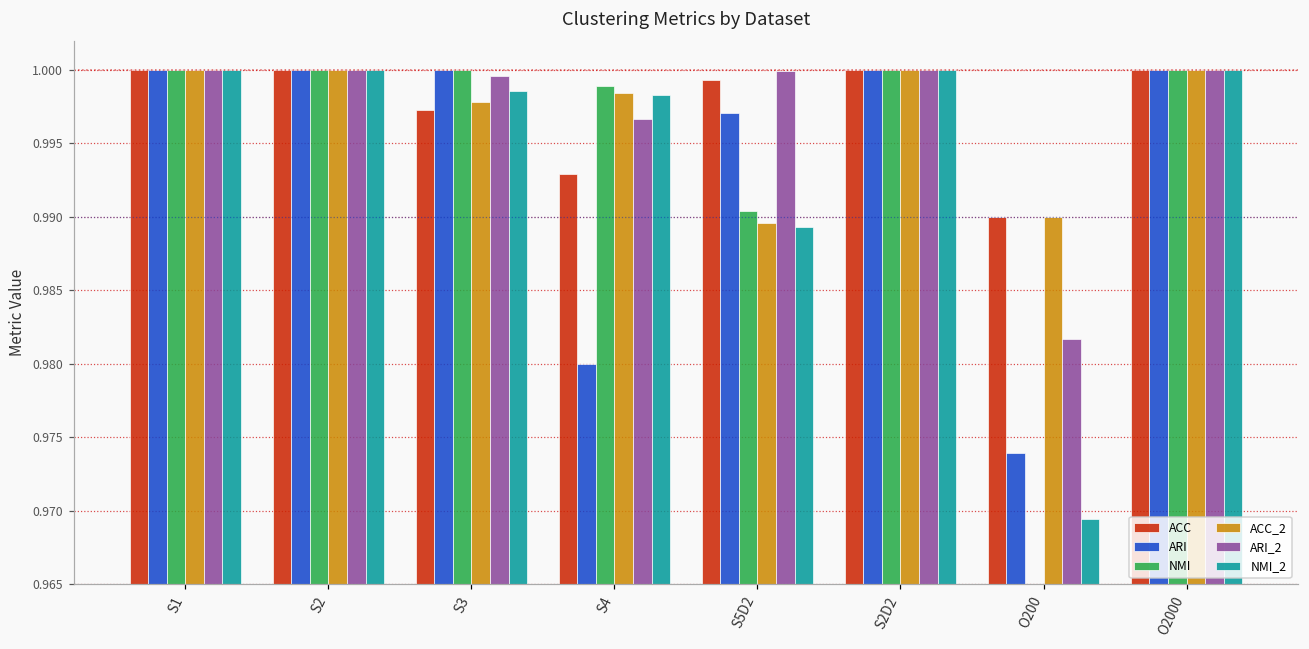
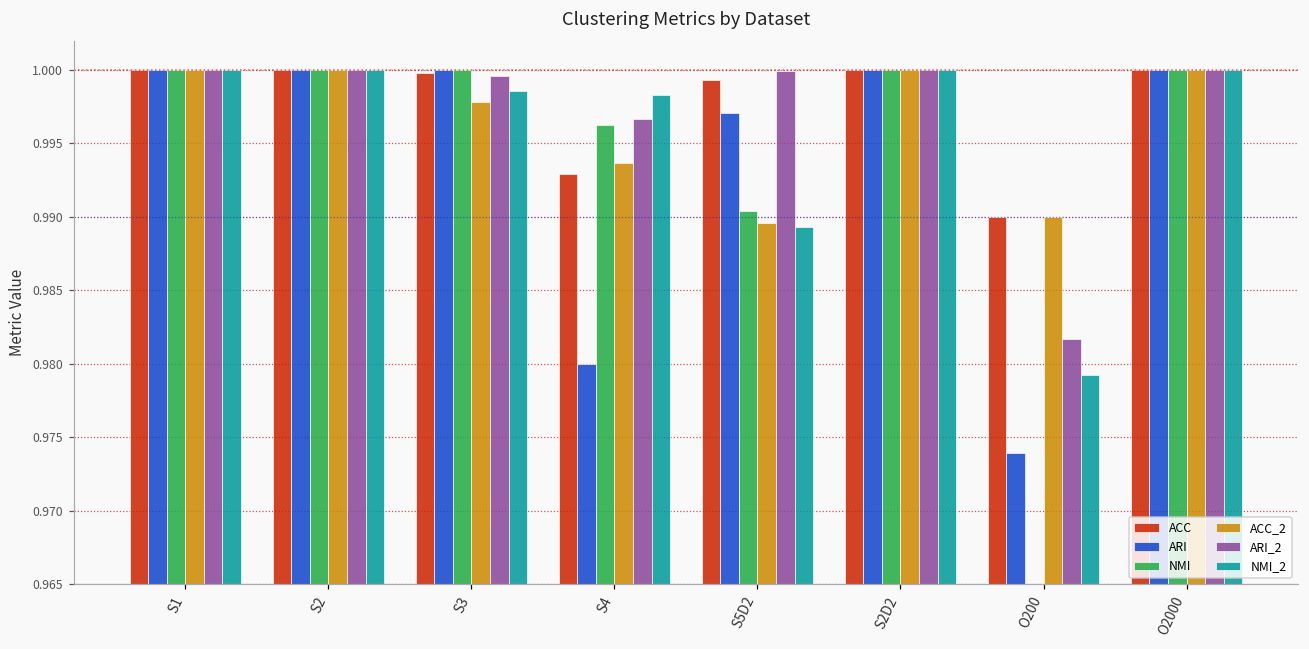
  {
    "ACC": {
      "S1": 1.0000,
      "S2": 1.0000,
-     "S3": 0.9973,
+     "S3": 0.9998,
      "S4": 0.9929,
      "S5D2": 0.9993,
      "S2D2": 1.0000,
      "O200": 0.9900,
      "O2000": 1.0000
    },
    "ARI": {
      "S1": 1.0000,
      "S2": 1.0000,
      "S3": 1.0000,
      "S4": 0.9800,
      "S5D2": 0.9971,
      "S2D2": 1.0000,
      "O200": 0.9739,
      "O2000": 1.0000
    },
    "NMI": {
      "S1": 1.0000,
      "S2": 1.0000,
      "S3": 1.0000,
-     "S4": 0.9989,
+     "S4": 0.9962,
      "S5D2": 0.9904,
      "S2D2": 1.0000,
      "O2000": 1.0000
    },
    "ACC_2": {
      "S1": 1.0000,
      "S2": 1.0000,
      "S3": 0.9978,
-     "S4": 0.9984,
+     "S4": 0.9937,
      "S5D2": 0.9896,
      "S2D2": 1.0000,
      "O200": 0.9900,
      "O2000": 1.0000
    },
    "ARI_2": {
      "S1": 1.0000,
      "S2": 1.0000,
      "S3": 0.9996,
      "S4": 0.9967,
      "S5D2": 0.9999,
      "S2D2": 1.0000,
      "O200": 0.9817,
      "O2000": 1.0000
    },
    "NMI_2": {
      "S1": 1.0000,
      "S2": 1.0000,
      "S3": 0.9986,
      "S4": 0.9983,
      "S5D2": 0.9893,
      "S2D2": 1.0000,
-     "O200": 0.9695,
+     "O200": 0.9792,
      "O2000": 1.0000
    }
  }
